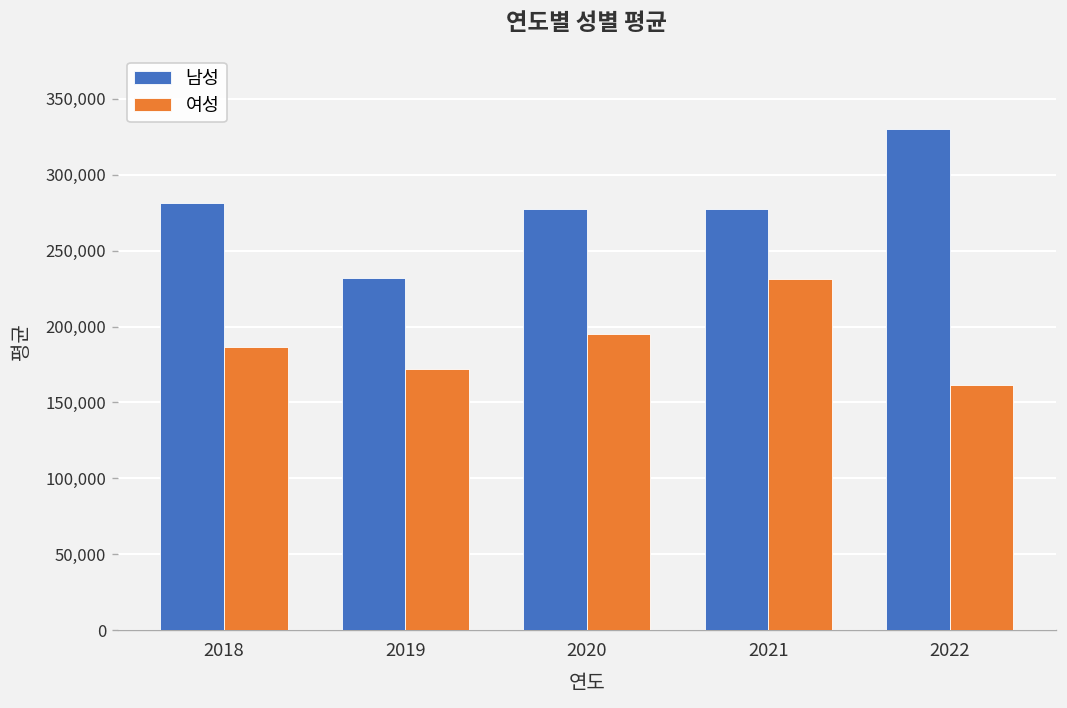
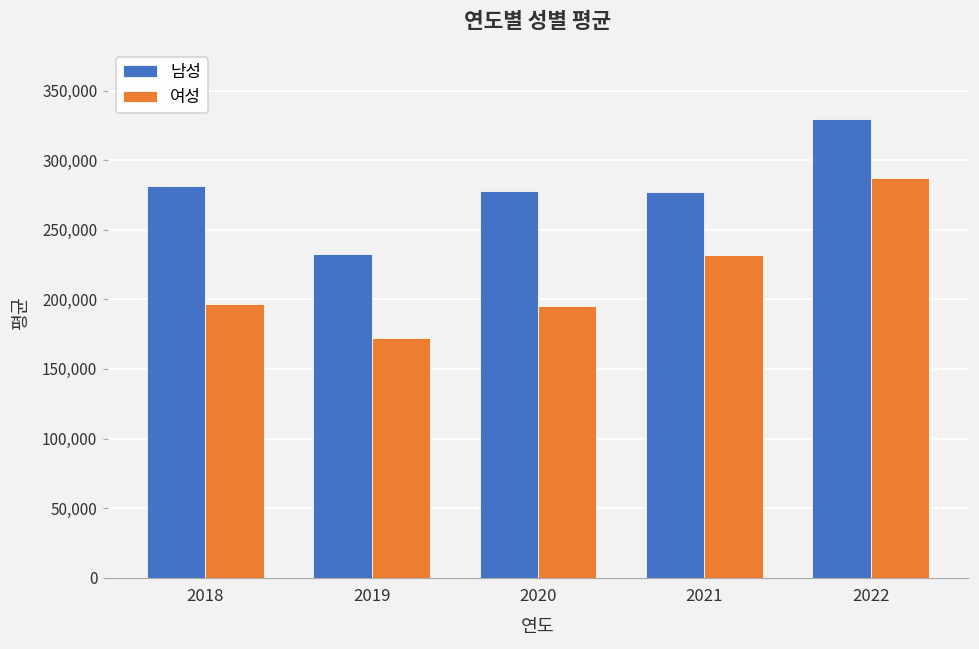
  {
    "남성": {
      "2018": "282,000",
      "2019": "232,000",
      "2020": "278,000",
      "2021": "277,000",
      "2022": "330,000"
    },
    "여성": {
-     "2018": "186,000",
+     "2018": "197,000",
      "2019": "172,000",
      "2020": "195,000",
      "2021": "232,000",
-     "2022": "161,000"
+     "2022": "287,000"
    }
  }
